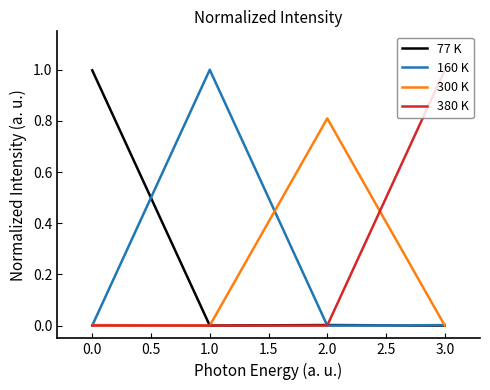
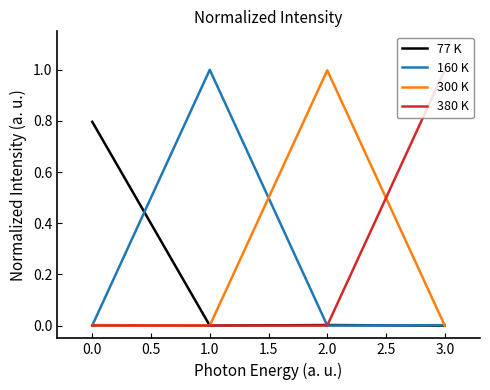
  {
    "77 K": {
-     "0.0": 1.00
+     "0.0": 0.80
    },
    "160 K": {
      "1.0": 1.00
    },
    "300 K": {
-     "2.0": 0.81
+     "2.0": 1.00
    }
  }
